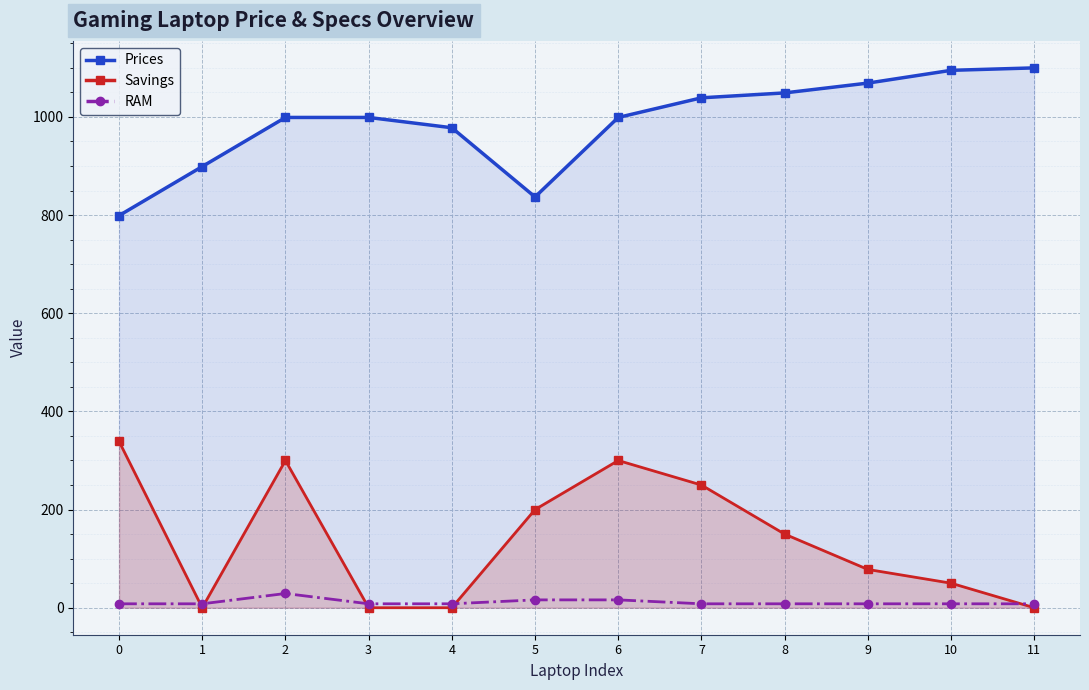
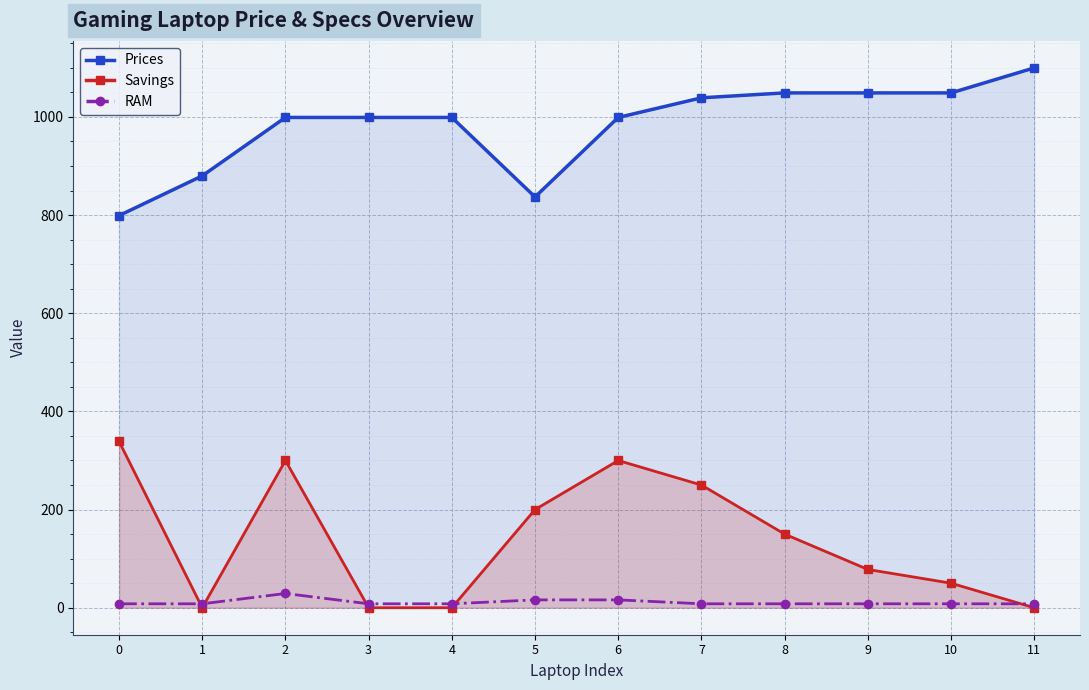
  {
    "Prices": {
      "0": 800,
-     "1": 900,
+     "1": 880,
      "2": 1000,
      "3": 1000,
-     "4": 980,
+     "4": 1000,
      "5": 840,
      "6": 1000,
      "7": 1040,
      "8": 1050,
-     "9": 1070,
-     "10": 1100,
+     "9": 1050,
+     "10": 1050,
      "11": 1100
    },
    "Savings": {
      "0": 340,
      "1": 0,
      "2": 300,
      "3": 0,
      "4": 0,
      "5": 200,
      "6": 300,
      "7": 250,
      "8": 150,
      "9": 80,
      "10": 50,
      "11": 0
    },
    "RAM": {
      "0": 10,
      "1": 10,
      "2": 30,
      "3": 10,
      "4": 10,
      "5": 20,
      "6": 20,
      "7": 10,
      "8": 10,
      "9": 10,
      "10": 10,
      "11": 10
    }
  }
